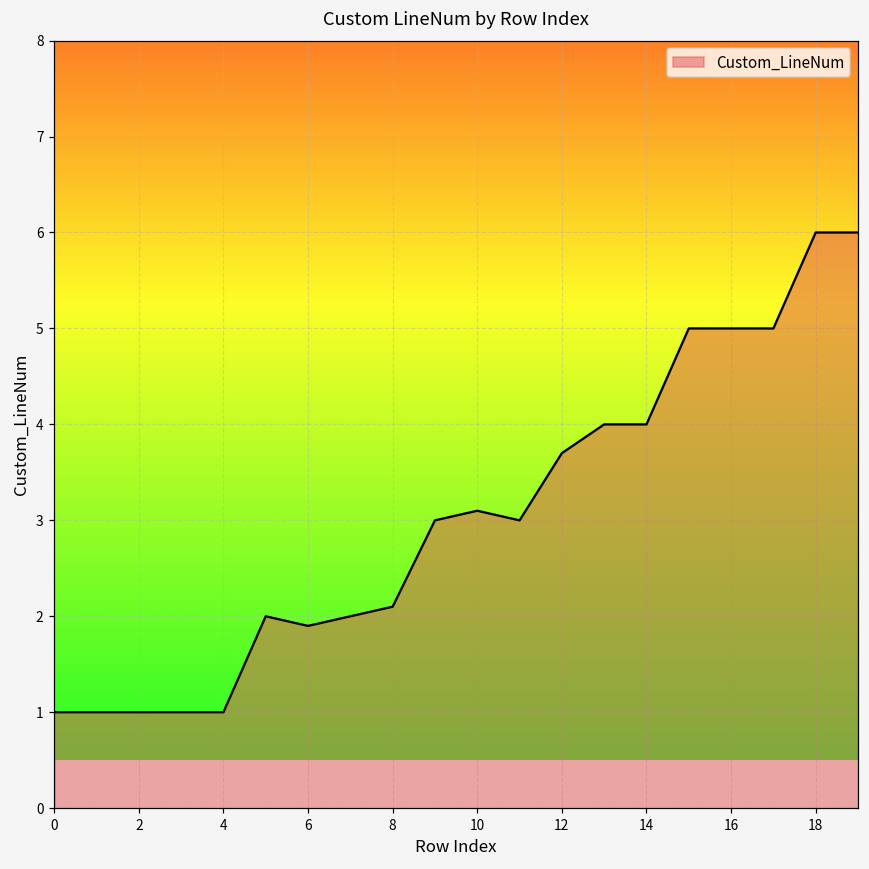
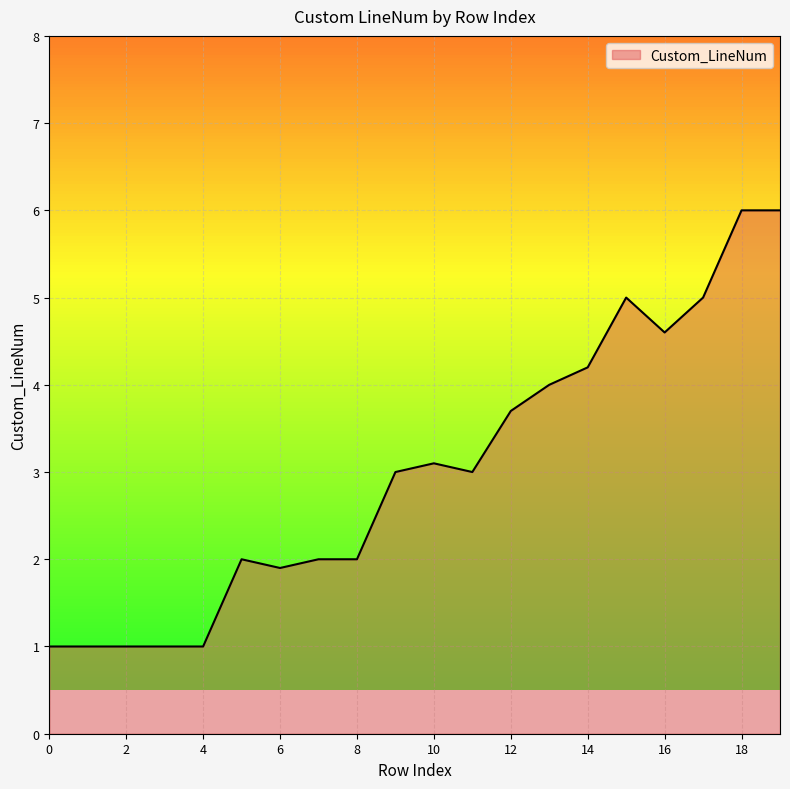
  {
    "0": 1.0,
    "2": 1.0,
    "4": 1.0,
    "6": 1.9,
-   "8": 2.1,
+   "8": 2.0,
    "10": 3.1,
    "12": 3.7,
-   "14": 4.0,
-   "16": 5.0,
+   "14": 4.2,
+   "16": 4.6,
    "18": 6.0
  }
